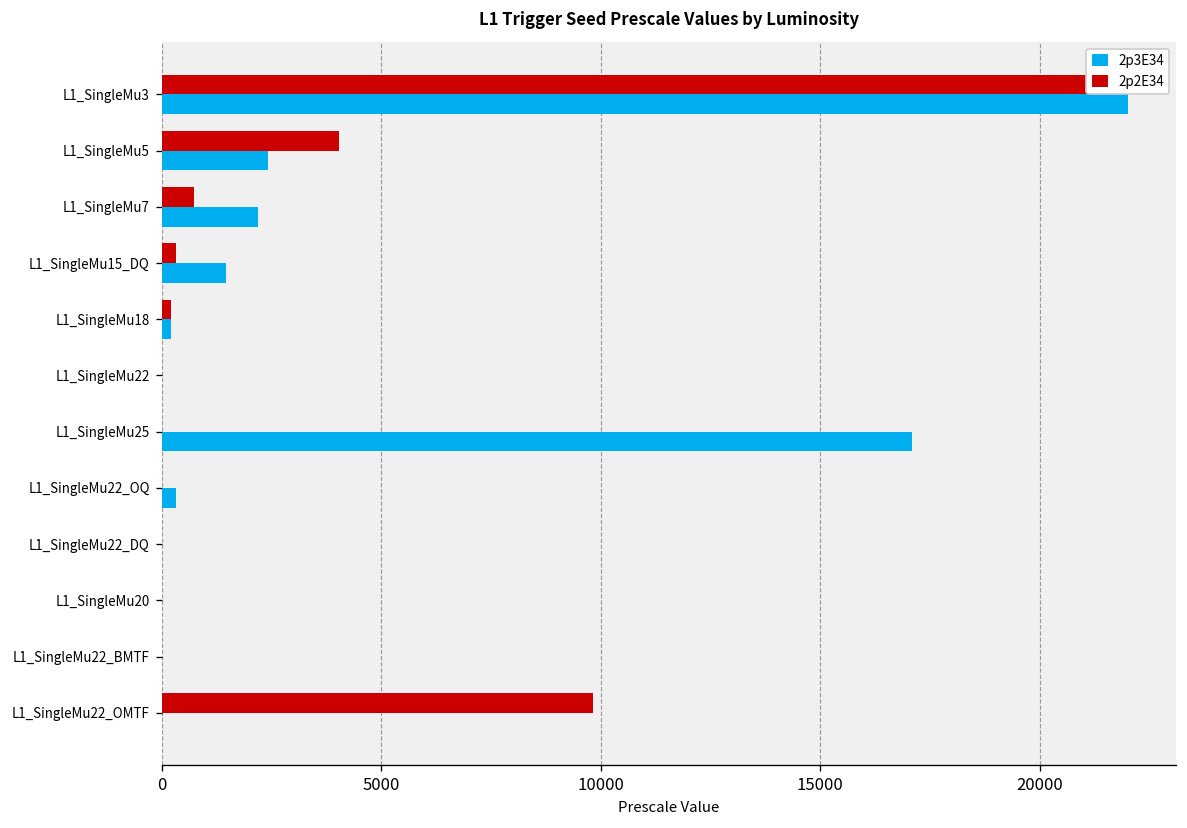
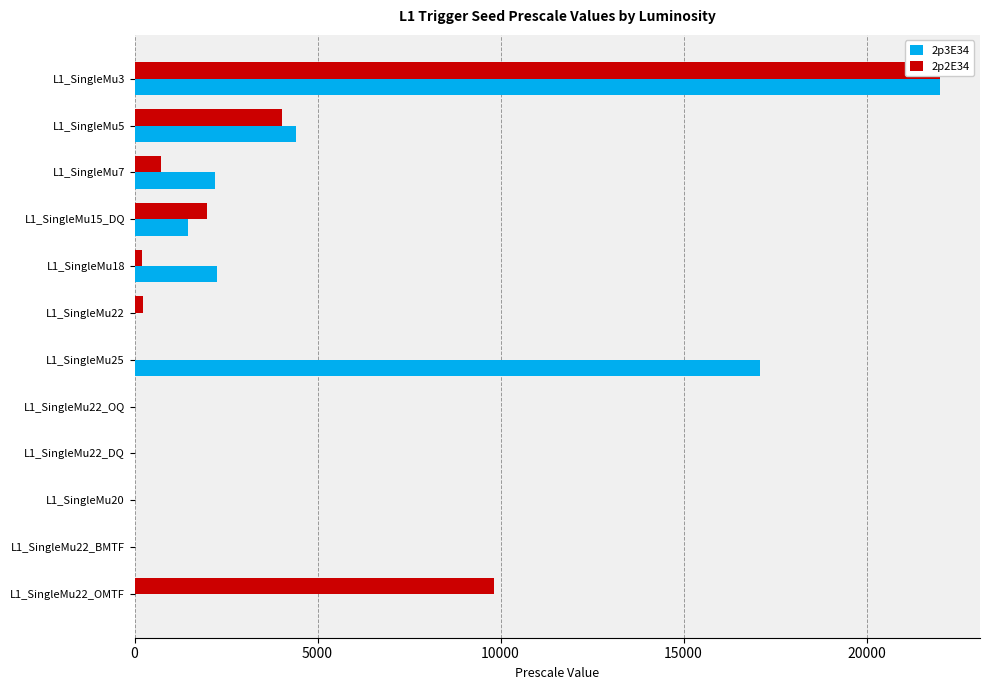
  {
    "2p3E34": {
      "L1_SingleMu3": 22000,
-     "L1_SingleMu5": 2400,
+     "L1_SingleMu5": 4400,
      "L1_SingleMu7": 2200,
      "L1_SingleMu15_DQ": 1500,
-     "L1_SingleMu18": 200,
+     "L1_SingleMu18": 2300,
      "L1_SingleMu25": 17100,
-     "L1_SingleMu22_OQ": 300,
+     "L1_SingleMu22_OQ": 0,
      "L1_SingleMu22_DQ": 0,
      "L1_SingleMu20": 0,
      "L1_SingleMu22_BMTF": 0,
      "L1_SingleMu22_OMTF": 0
    },
    "2p2E34": {
      "L1_SingleMu5": 4000,
      "L1_SingleMu7": 700,
-     "L1_SingleMu15_DQ": 300,
+     "L1_SingleMu15_DQ": 2000,
      "L1_SingleMu18": 200,
-     "L1_SingleMu22": 0,
+     "L1_SingleMu22": 200,
      "L1_SingleMu22_OQ": 0,
      "L1_SingleMu22_DQ": 0,
      "L1_SingleMu20": 0,
      "L1_SingleMu22_BMTF": 0,
      "L1_SingleMu22_OMTF": 9800
    }
  }
